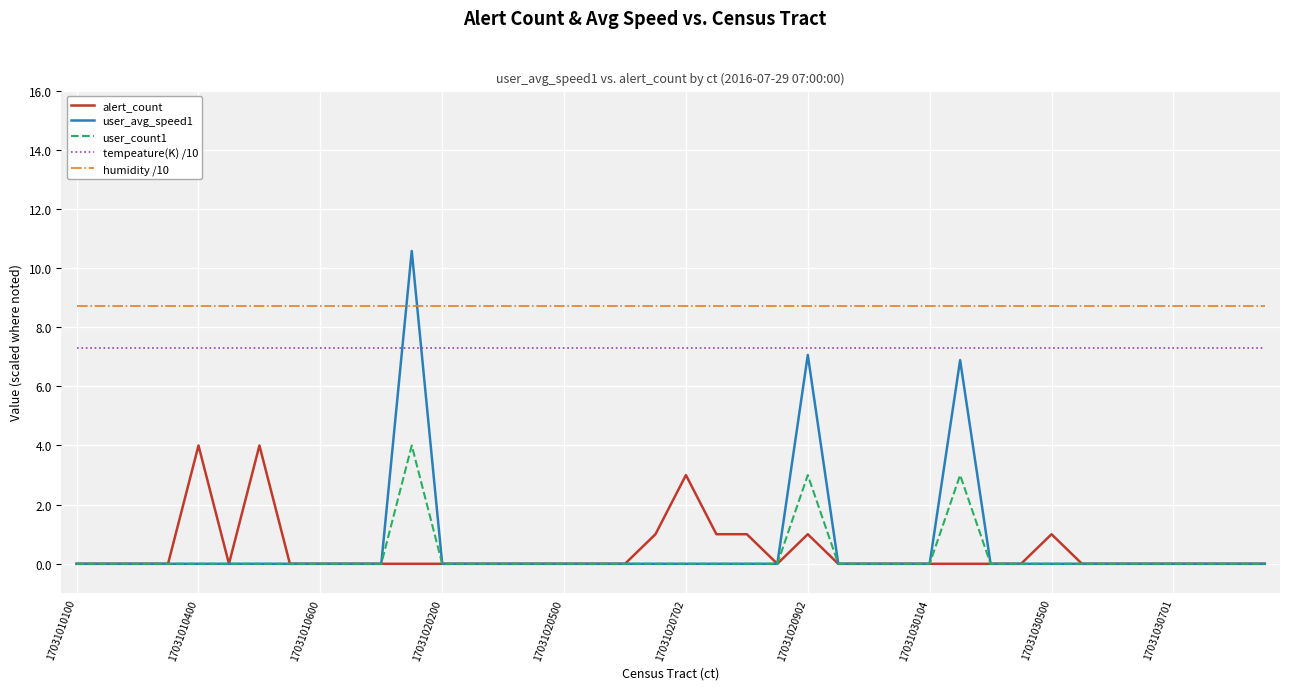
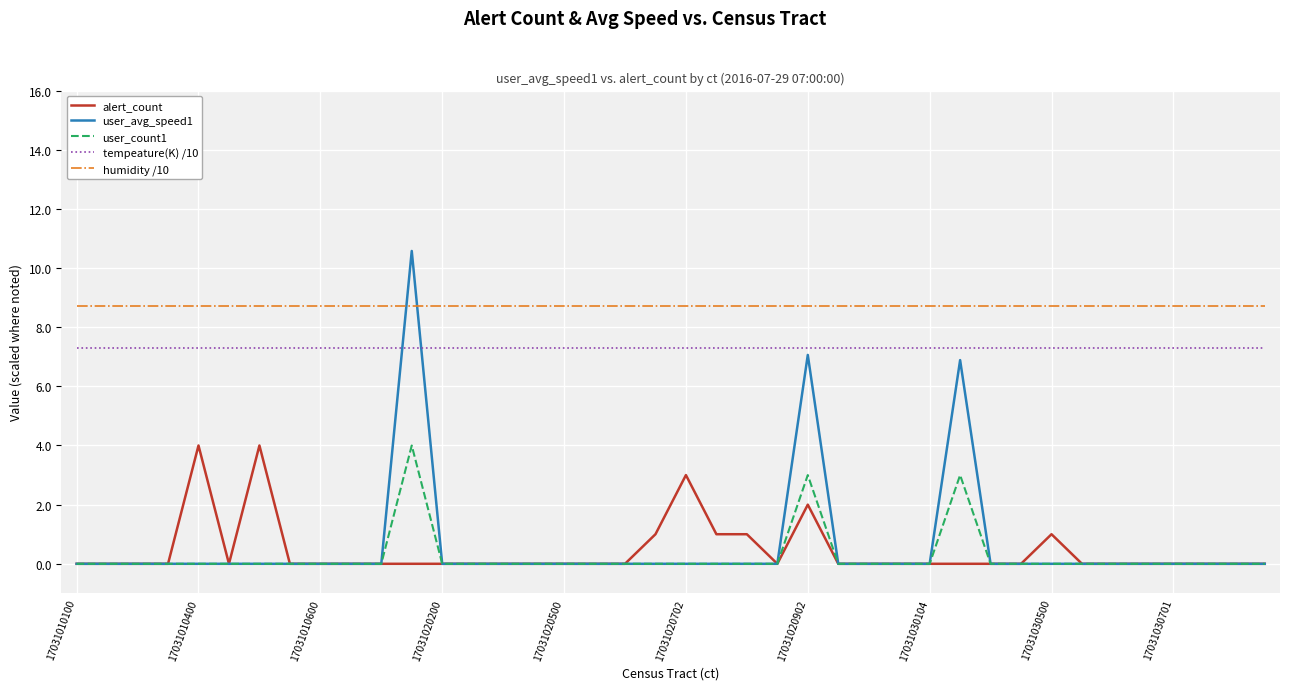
  {
    "alert_count": {
      "17031010400": 4,
      "17031020702": 3,
-     "17031020902": 1,
+     "17031020902": 2,
      "17031030500": 1
    },
    "user_avg_speed1": {
      "17031020902": 7
    },
    "user_count1": {
      "17031020902": 3
    },
    "tempeature(K) /10": {
      "17031010100": 7.3,
      "17031010400": 7.3,
      "17031010600": 7.3,
      "17031020200": 7.3,
      "17031020500": 7.3,
      "17031020702": 7.3,
      "17031020902": 7.3,
      "17031030104": 7.3,
      "17031030500": 7.3,
      "17031030701": 7.3
    },
    "humidity /10": {
      "17031010100": 8.7,
      "17031010400": 8.7,
      "17031010600": 8.7,
      "17031020200": 8.7,
      "17031020500": 8.7,
      "17031020702": 8.7,
      "17031020902": 8.7,
      "17031030104": 8.7,
      "17031030500": 8.7,
      "17031030701": 8.7
    }
  }
